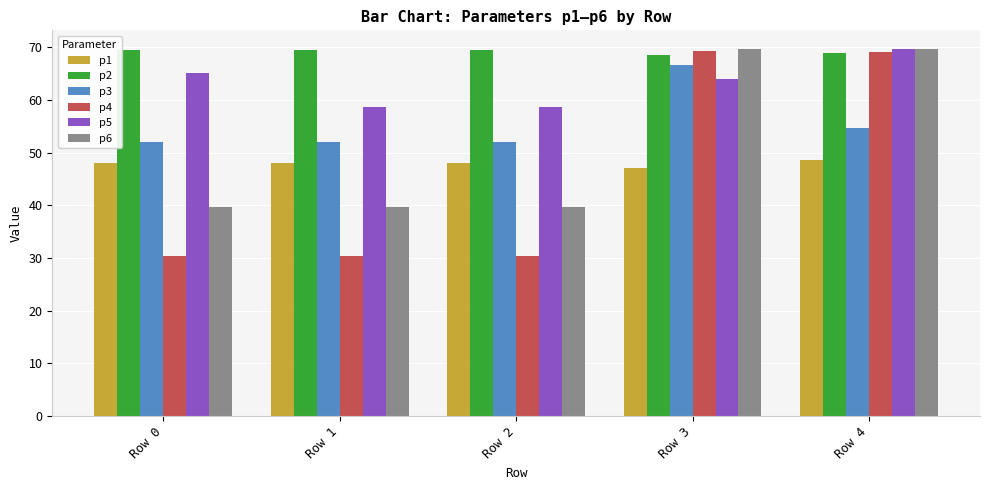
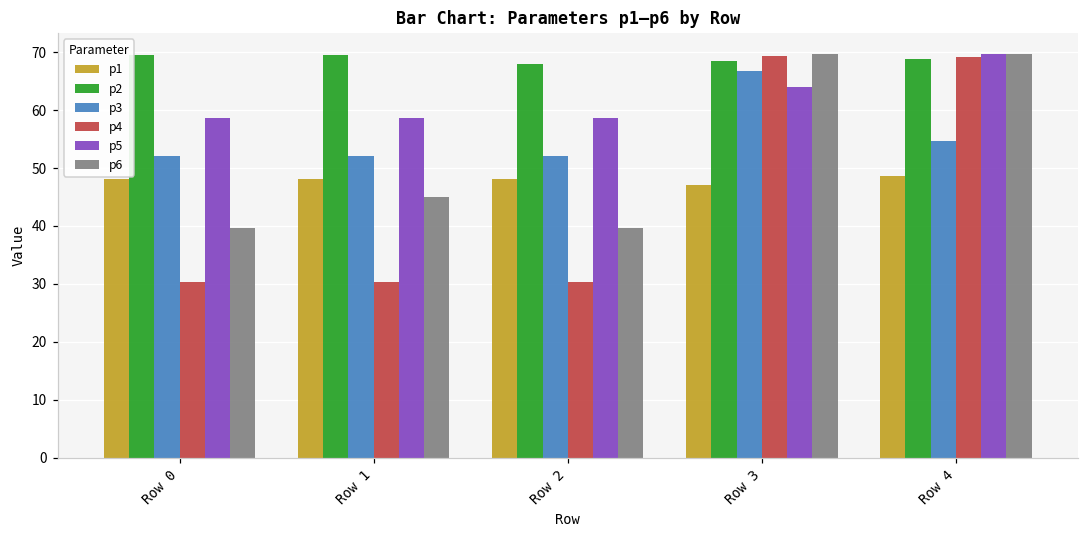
  {
    "p1": {
      "Row 0": 48,
      "Row 1": 48,
      "Row 2": 48,
      "Row 3": 47,
      "Row 4": 49
    },
    "p2": {
      "Row 0": 70,
      "Row 1": 70,
-     "Row 2": 70,
+     "Row 2": 68,
      "Row 3": 69,
      "Row 4": 69
    },
    "p3": {
      "Row 0": 52,
      "Row 1": 52,
      "Row 2": 52,
      "Row 3": 67,
      "Row 4": 55
    },
    "p4": {
      "Row 0": 30,
      "Row 1": 30,
      "Row 2": 30,
      "Row 3": 69,
      "Row 4": 69
    },
    "p5": {
-     "Row 0": 65,
+     "Row 0": 59,
      "Row 1": 59,
      "Row 2": 59,
      "Row 3": 64,
      "Row 4": 70
    },
    "p6": {
      "Row 0": 40,
-     "Row 1": 40,
+     "Row 1": 45,
      "Row 2": 40,
      "Row 3": 70,
      "Row 4": 70
    }
  }
